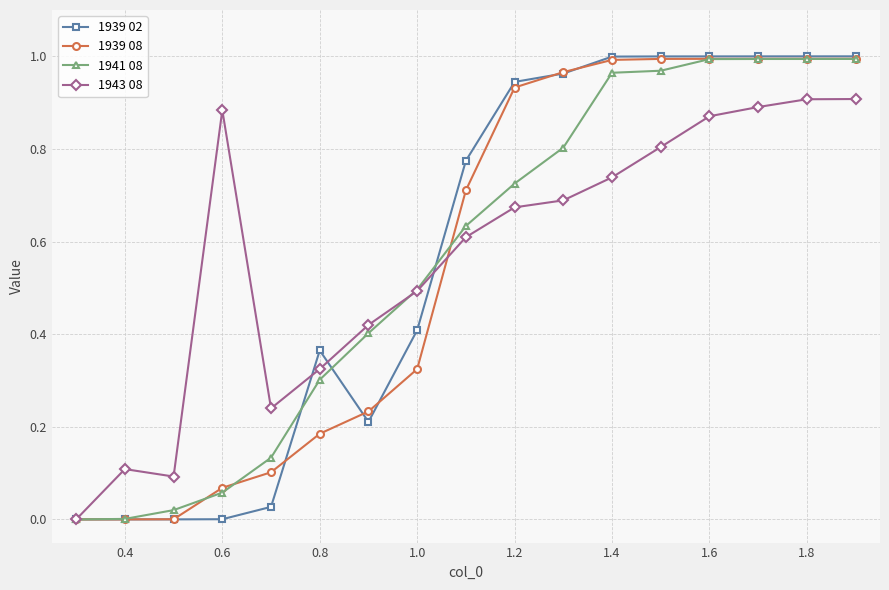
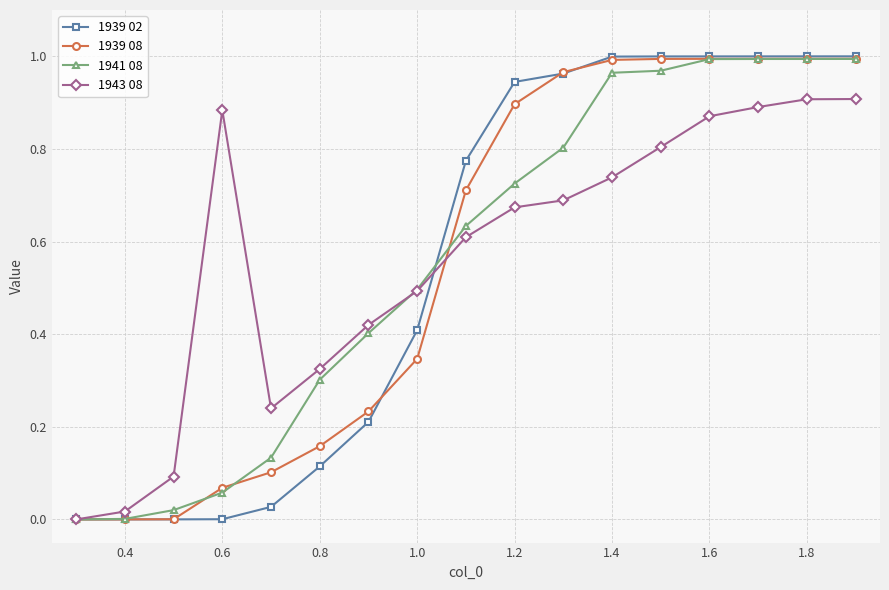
  {
    "1939 02": {
      "0.6": 0.00,
-     "0.8": 0.36,
+     "0.8": 0.11,
      "1.0": 0.41,
      "1.2": 0.94,
      "1.4": 1.00
    },
    "1939 08": {
      "0.6": 0.07,
-     "0.8": 0.19,
-     "1.0": 0.32,
-     "1.2": 0.93,
+     "0.8": 0.16,
+     "1.0": 0.35,
+     "1.2": 0.90,
      "1.4": 0.99
    },
    "1941 08": {
      "0.6": 0.06,
      "0.8": 0.30,
      "1.2": 0.73,
      "1.4": 0.96
    },
    "1943 08": {
-     "0.4": 0.11,
+     "0.4": 0.02,
      "0.6": 0.88,
      "0.8": 0.32,
      "1.2": 0.67,
      "1.4": 0.74,
      "1.6": 0.87,
      "1.8": 0.91
    }
  }
